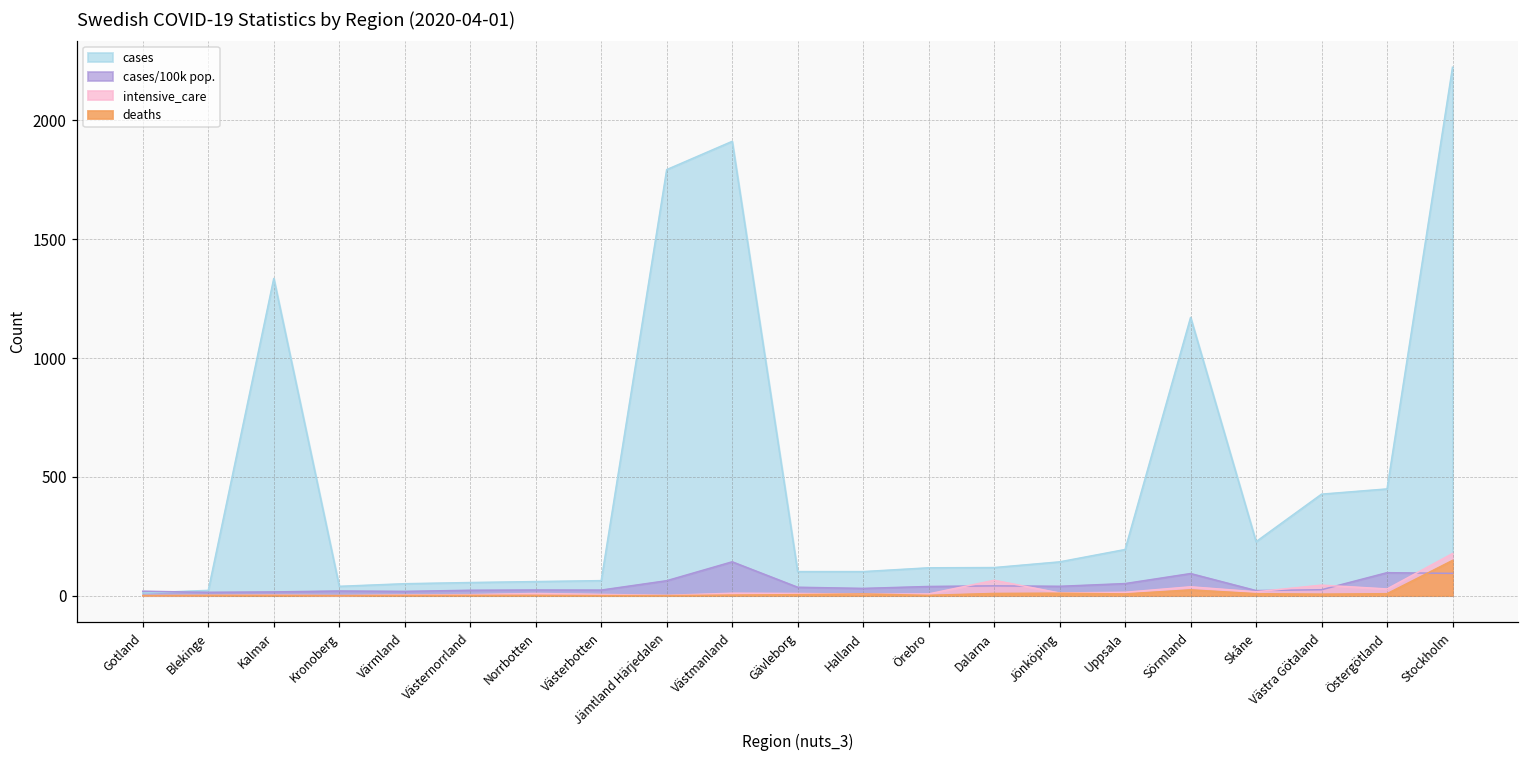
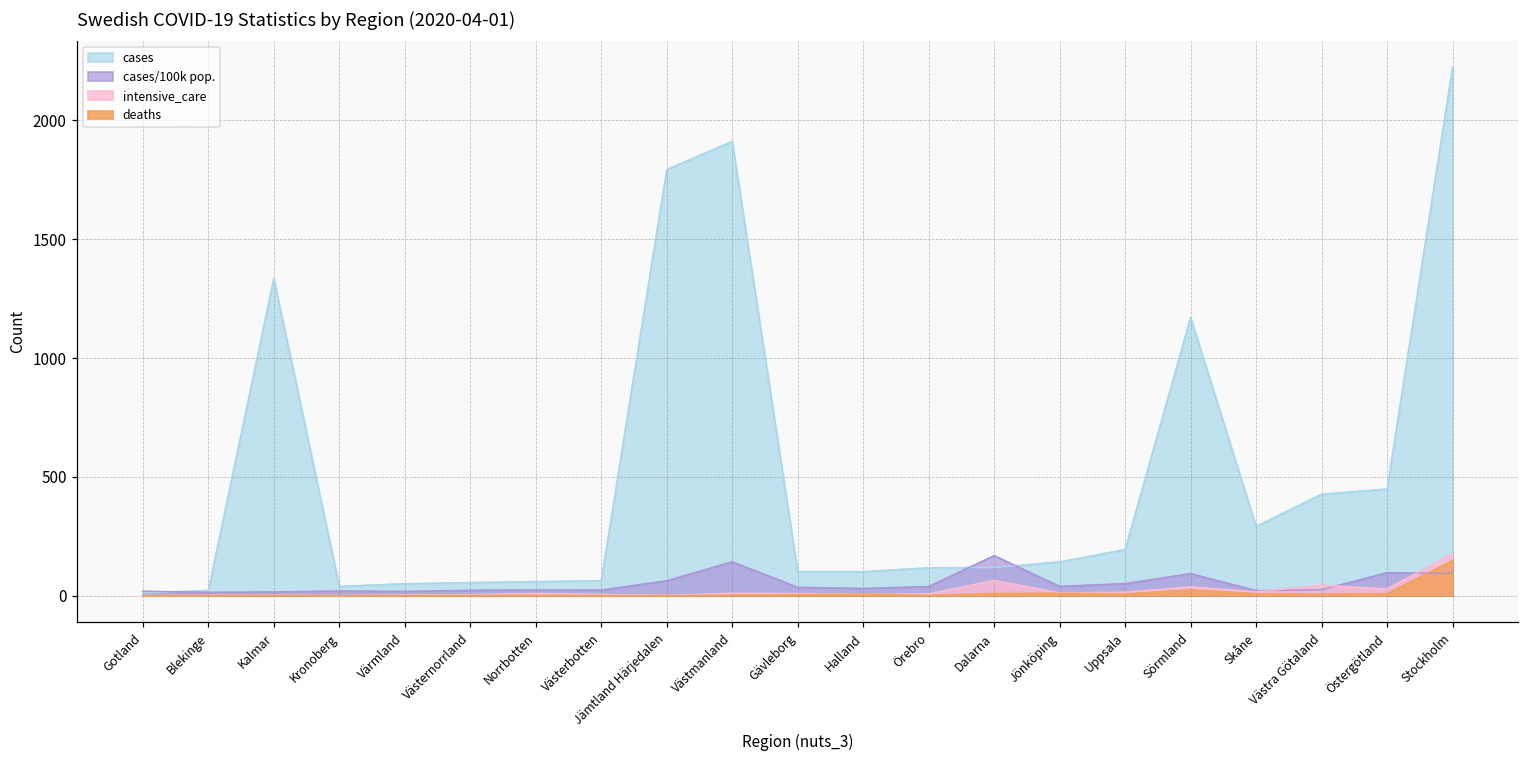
  {
    "cases": {
      "Kalmar": 1340,
      "Kronoberg": 40,
      "Värmland": 50,
      "Västernorrland": 60,
      "Norrbotten": 60,
      "Västerbotten": 60,
      "Jämtland Härjedalen": 1790,
      "Västmanland": 1910,
      "Gävleborg": 100,
      "Halland": 100,
      "Örebro": 120,
      "Dalarna": 120,
      "Jönköping": 140,
      "Uppsala": 190,
      "Sörmland": 1170,
-     "Skåne": 230,
+     "Skåne": 290,
      "Västra Götaland": 430,
      "Östergötland": 450,
      "Stockholm": 2220
    },
    "cases/100k pop.": {
      "Kalmar": 20,
      "Kronoberg": 20,
      "Värmland": 20,
      "Västernorrland": 20,
      "Norrbotten": 20,
      "Västerbotten": 20,
      "Jämtland Härjedalen": 60,
      "Västmanland": 140,
      "Gävleborg": 40,
      "Halland": 30,
      "Örebro": 40,
-     "Dalarna": 40,
+     "Dalarna": 170,
      "Jönköping": 40,
      "Uppsala": 50,
      "Sörmland": 90,
      "Västra Götaland": 20,
      "Östergötland": 100,
      "Stockholm": 90
    },
    "intensive_care": {
      "Dalarna": 60,
      "Sörmland": 40,
      "Västra Götaland": 40,
      "Östergötland": 30,
      "Stockholm": 180
    },
    "deaths": {
      "Dalarna": 10,
      "Sörmland": 20,
      "Västra Götaland": 10,
      "Östergötland": 10,
      "Stockholm": 150
    }
  }
